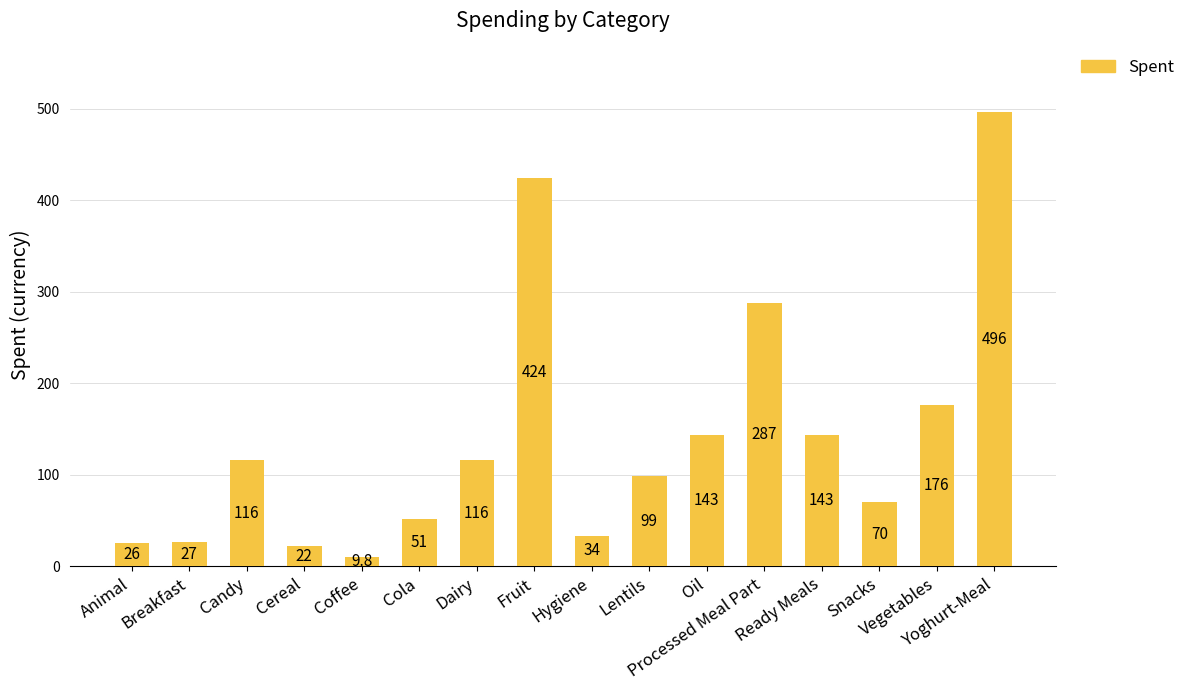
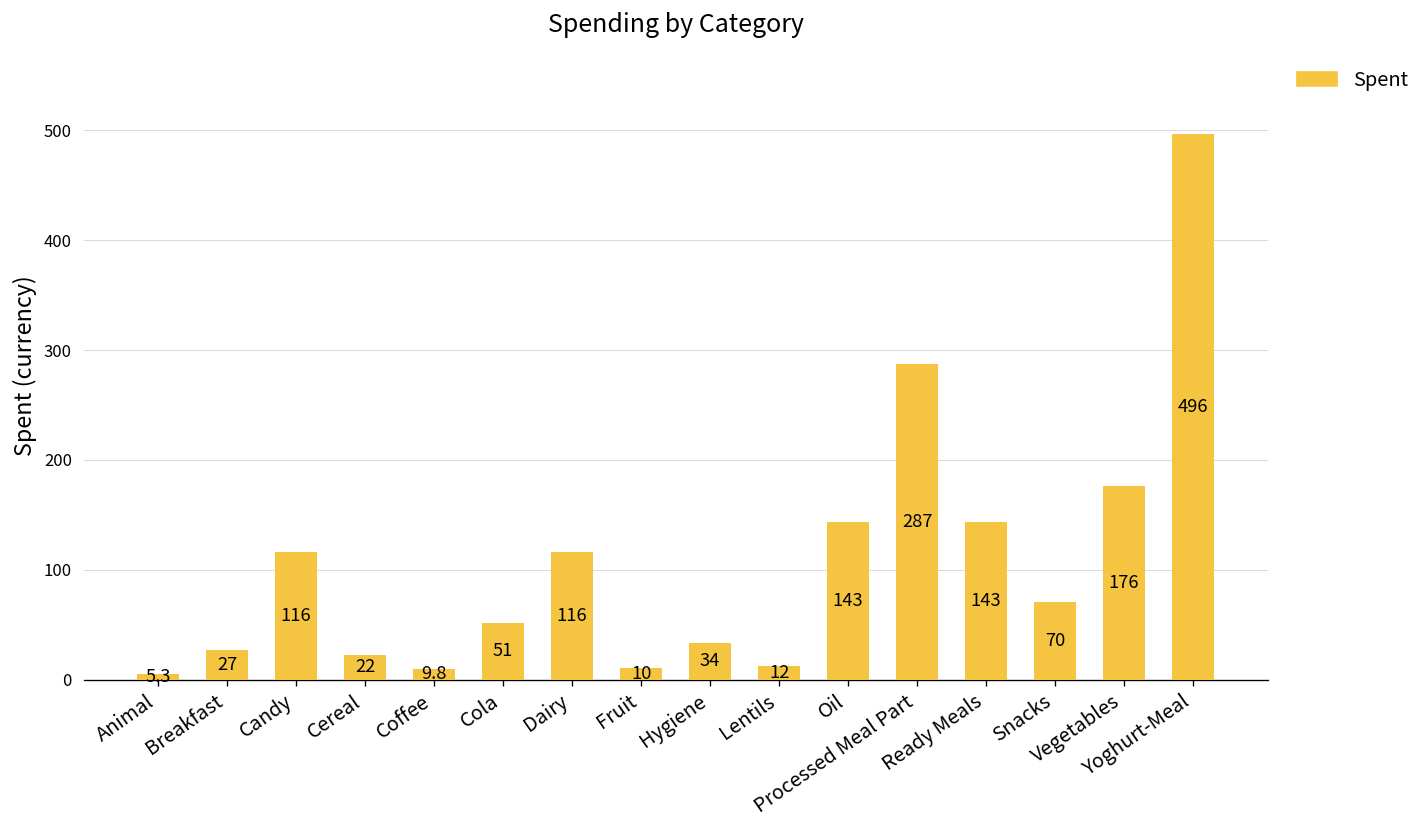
  {
-   "Animal": 26,
+   "Animal": 5.3,
    "Breakfast": 27,
    "Candy": 116,
    "Cereal": 22,
    "Coffee": 9.8,
    "Cola": 51,
    "Dairy": 116,
-   "Fruit": 424,
+   "Fruit": 10,
    "Hygiene": 34,
-   "Lentils": 99,
+   "Lentils": 12,
    "Oil": 143,
    "Processed Meal Part": 287,
    "Ready Meals": 143,
    "Snacks": 70,
    "Vegetables": 176,
    "Yoghurt-Meal": 496
  }
